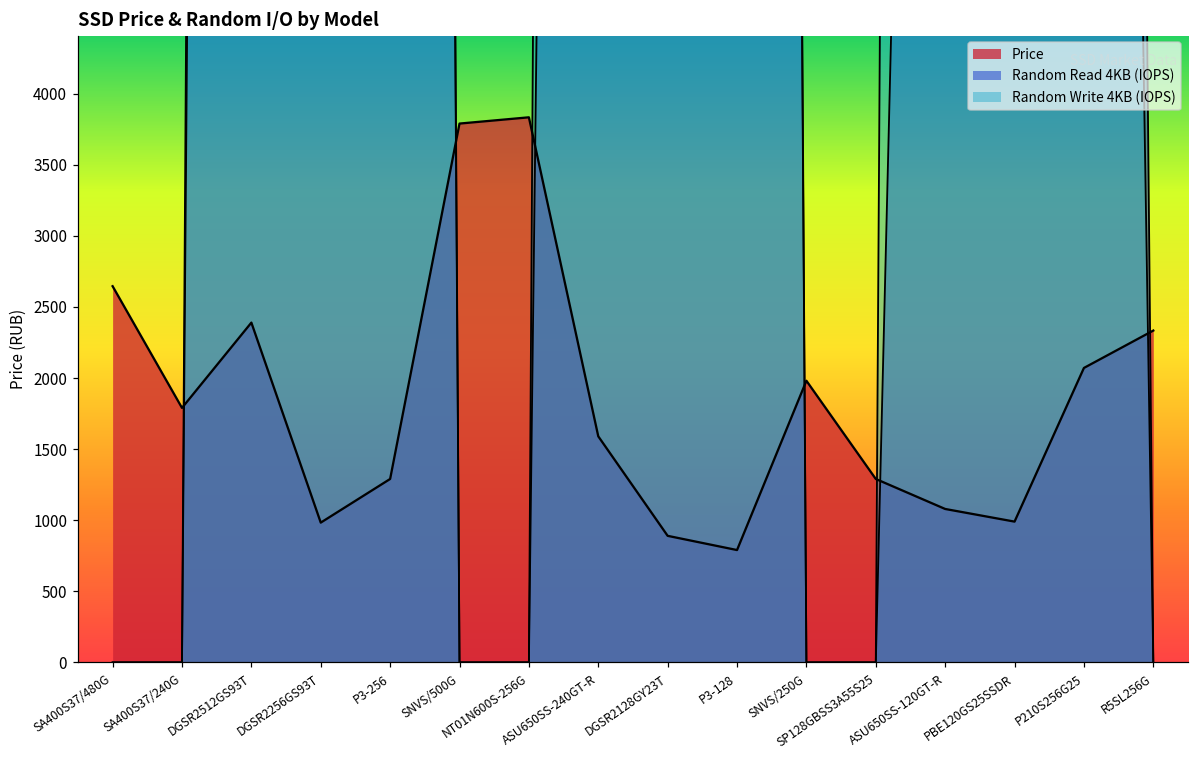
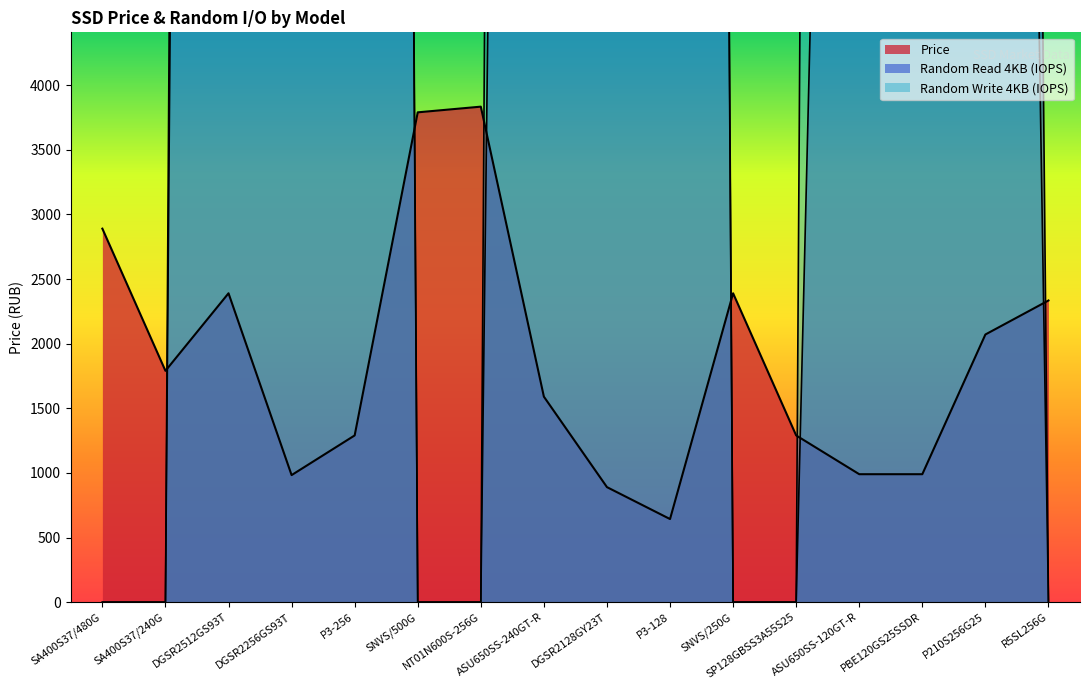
  {
    "Price": {
-     "SA400S37/480G": 2650,
+     "SA400S37/480G": 2890,
      "SA400S37/240G": 1790,
      "DGSR2512GS93T": 2390,
      "DGSR2256GS93T": 980,
      "P3-256": 1290,
      "SNVS/500G": 3790,
      "NT01N600S-256G": 3830,
      "ASU650SS-240GT-R": 1590,
      "DGSR2128GY23T": 890,
-     "P3-128": 790,
-     "SNVS/250G": 1980,
+     "P3-128": 640,
+     "SNVS/250G": 2390,
      "SP128GBSS3A55S25": 1290,
-     "ASU650SS-120GT-R": 1080,
+     "ASU650SS-120GT-R": 990,
      "PBE120GS25SSDR": 990,
      "P210S256G25": 2070,
      "R5SL256G": 2330
    }
  }
